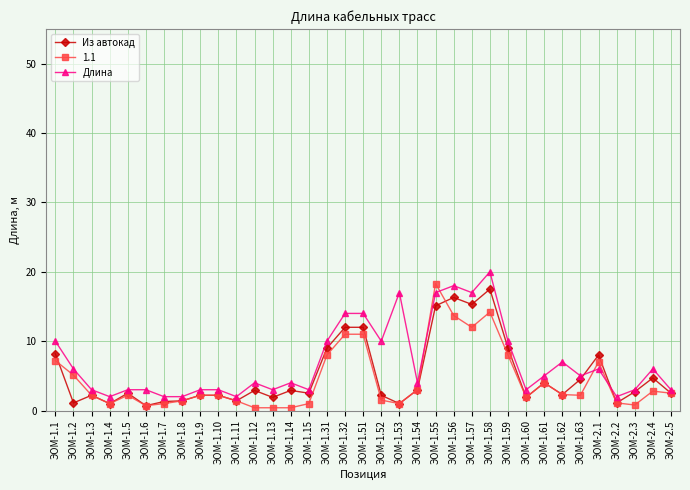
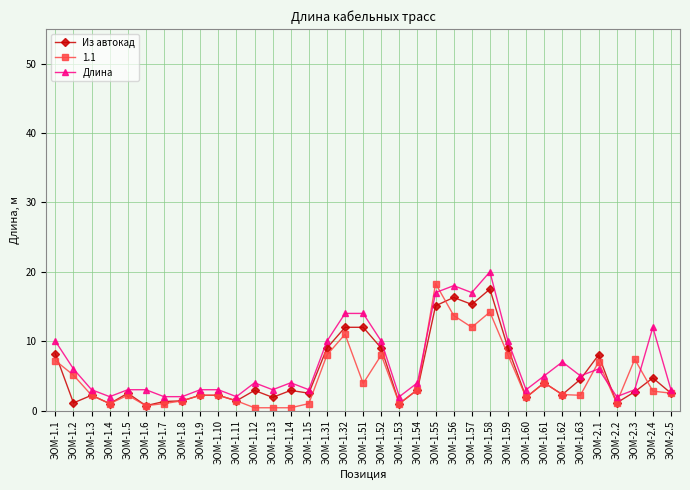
  {
    "Из автокад": {
      "ЭОМ-1.1": 8,
      "ЭОМ-1.2": 1,
      "ЭОМ-1.12": 3,
      "ЭОМ-1.13": 2,
      "ЭОМ-1.14": 3,
      "ЭОМ-1.15": 3,
      "ЭОМ-1.31": 9,
      "ЭОМ-1.32": 12,
      "ЭОМ-1.51": 12,
-     "ЭОМ-1.52": 2,
+     "ЭОМ-1.52": 9,
      "ЭОМ-1.55": 15,
      "ЭОМ-1.56": 16,
      "ЭОМ-1.57": 15,
      "ЭОМ-1.58": 18,
      "ЭОМ-1.59": 9,
      "ЭОМ-1.63": 5,
      "ЭОМ-2.1": 8,
      "ЭОМ-2.4": 5
    },
    "1.1": {
      "ЭОМ-1.1": 7,
      "ЭОМ-1.2": 5,
      "ЭОМ-1.12": 0,
      "ЭОМ-1.13": 0,
      "ЭОМ-1.14": 0,
      "ЭОМ-1.15": 1,
      "ЭОМ-1.31": 8,
      "ЭОМ-1.32": 11,
-     "ЭОМ-1.51": 11,
-     "ЭОМ-1.52": 2,
+     "ЭОМ-1.51": 4,
+     "ЭОМ-1.52": 8,
      "ЭОМ-1.55": 18,
      "ЭОМ-1.56": 14,
      "ЭОМ-1.57": 12,
      "ЭОМ-1.58": 14,
      "ЭОМ-1.59": 8,
      "ЭОМ-1.63": 2,
      "ЭОМ-2.1": 7,
-     "ЭОМ-2.3": 1,
+     "ЭОМ-2.3": 7,
      "ЭОМ-2.4": 3
    },
    "Длина": {
      "ЭОМ-1.1": 10,
      "ЭОМ-1.2": 6,
      "ЭОМ-1.3": 3,
      "ЭОМ-1.4": 2,
      "ЭОМ-1.5": 3,
      "ЭОМ-1.6": 3,
      "ЭОМ-1.7": 2,
      "ЭОМ-1.8": 2,
      "ЭОМ-1.9": 3,
      "ЭОМ-1.10": 3,
      "ЭОМ-1.11": 2,
      "ЭОМ-1.12": 4,
      "ЭОМ-1.13": 3,
      "ЭОМ-1.14": 4,
      "ЭОМ-1.15": 3,
      "ЭОМ-1.31": 10,
      "ЭОМ-1.32": 14,
      "ЭОМ-1.51": 14,
      "ЭОМ-1.52": 10,
-     "ЭОМ-1.53": 17,
+     "ЭОМ-1.53": 2,
      "ЭОМ-1.54": 4,
      "ЭОМ-1.55": 17,
      "ЭОМ-1.56": 18,
      "ЭОМ-1.57": 17,
      "ЭОМ-1.58": 20,
      "ЭОМ-1.59": 10,
      "ЭОМ-1.60": 3,
      "ЭОМ-1.61": 5,
      "ЭОМ-1.62": 7,
      "ЭОМ-1.63": 5,
      "ЭОМ-2.1": 6,
      "ЭОМ-2.2": 2,
-     "ЭОМ-2.4": 6,
+     "ЭОМ-2.4": 12,
      "ЭОМ-2.5": 3
    }
  }
